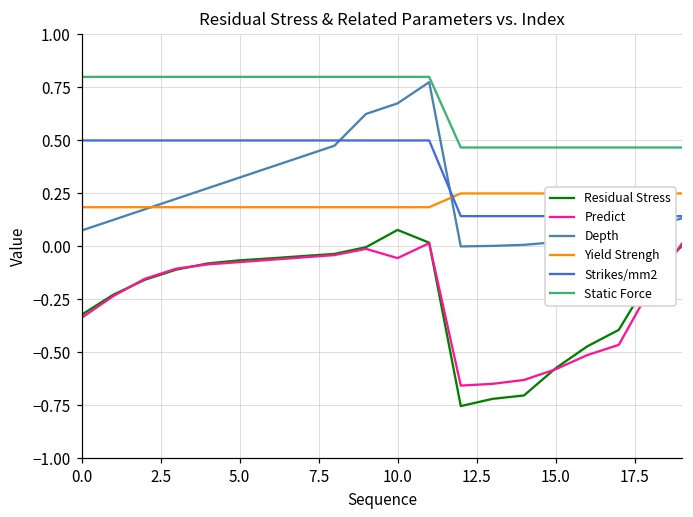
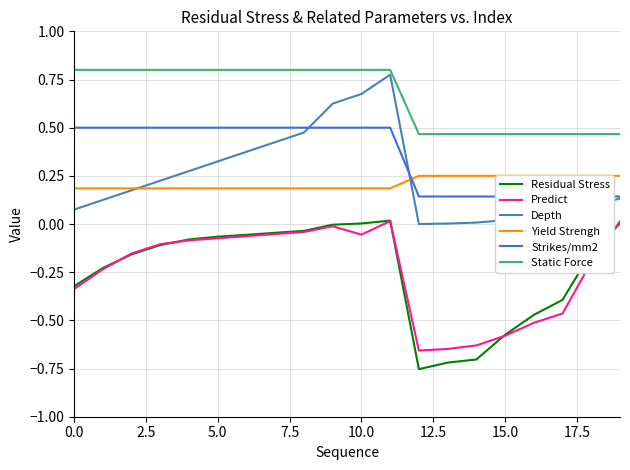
  {
    "Residual Stress": {
      "0.0": -0.32,
-     "10.0": 0.08
+     "10.0": 0.00
    },
    "Predict": {
      "0.0": -0.34,
      "10.0": -0.06
    },
    "Yield Strengh": {
      "0.0": 0.19,
      "5.0": 0.19,
      "10.0": 0.19
    },
    "Static Force": {
      "0.0": 0.80,
      "5.0": 0.80,
      "10.0": 0.80,
      "15.0": 0.47
    }
  }
